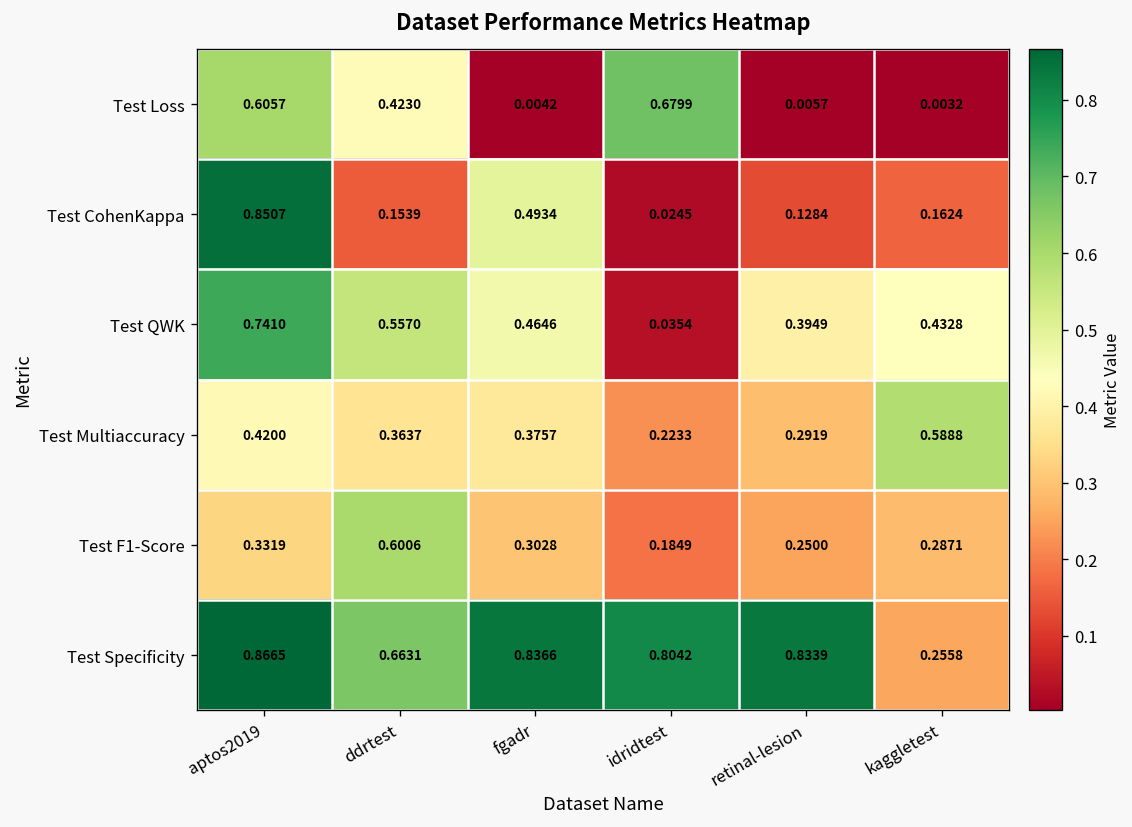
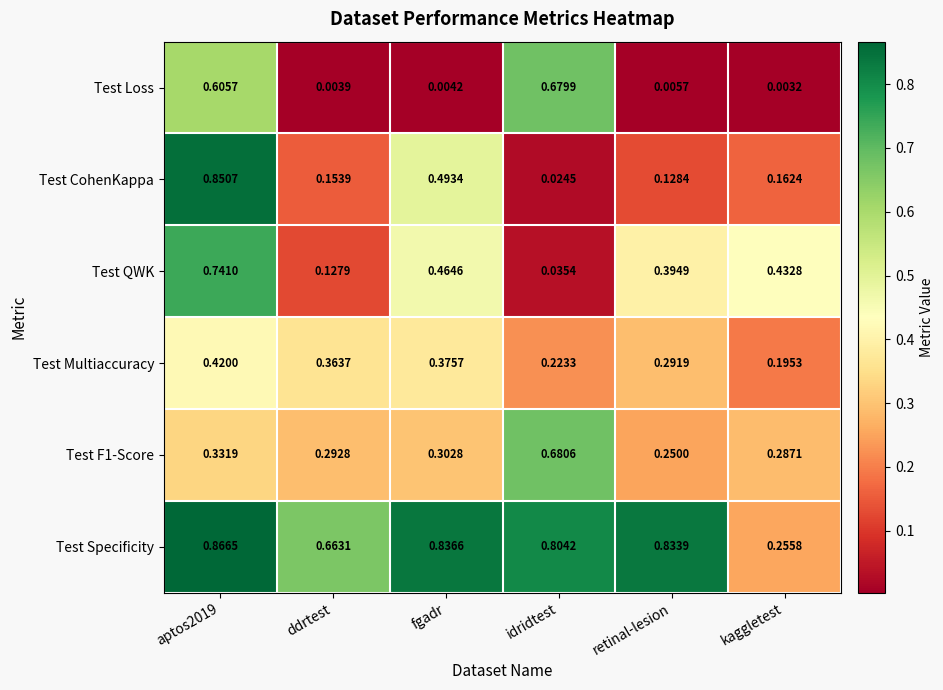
  {
    "Test Loss": {
      "aptos2019": 0.6057,
-     "ddrtest": 0.4230,
+     "ddrtest": 0.0039,
      "fgadr": 0.0042,
      "idridtest": 0.6799,
      "retinal-lesion": 0.0057,
      "kaggletest": 0.0032
    },
    "Test CohenKappa": {
      "aptos2019": 0.8507,
      "ddrtest": 0.1539,
      "fgadr": 0.4934,
      "idridtest": 0.0245,
      "retinal-lesion": 0.1284,
      "kaggletest": 0.1624
    },
    "Test QWK": {
      "aptos2019": 0.7410,
-     "ddrtest": 0.5570,
+     "ddrtest": 0.1279,
      "fgadr": 0.4646,
      "idridtest": 0.0354,
      "retinal-lesion": 0.3949,
      "kaggletest": 0.4328
    },
    "Test Multiaccuracy": {
      "aptos2019": 0.4200,
      "ddrtest": 0.3637,
      "fgadr": 0.3757,
      "idridtest": 0.2233,
      "retinal-lesion": 0.2919,
-     "kaggletest": 0.5888
+     "kaggletest": 0.1953
    },
    "Test F1-Score": {
      "aptos2019": 0.3319,
-     "ddrtest": 0.6006,
+     "ddrtest": 0.2928,
      "fgadr": 0.3028,
-     "idridtest": 0.1849,
+     "idridtest": 0.6806,
      "retinal-lesion": 0.2500,
      "kaggletest": 0.2871
    },
    "Test Specificity": {
      "aptos2019": 0.8665,
      "ddrtest": 0.6631,
      "fgadr": 0.8366,
      "idridtest": 0.8042,
      "retinal-lesion": 0.8339,
      "kaggletest": 0.2558
    }
  }
